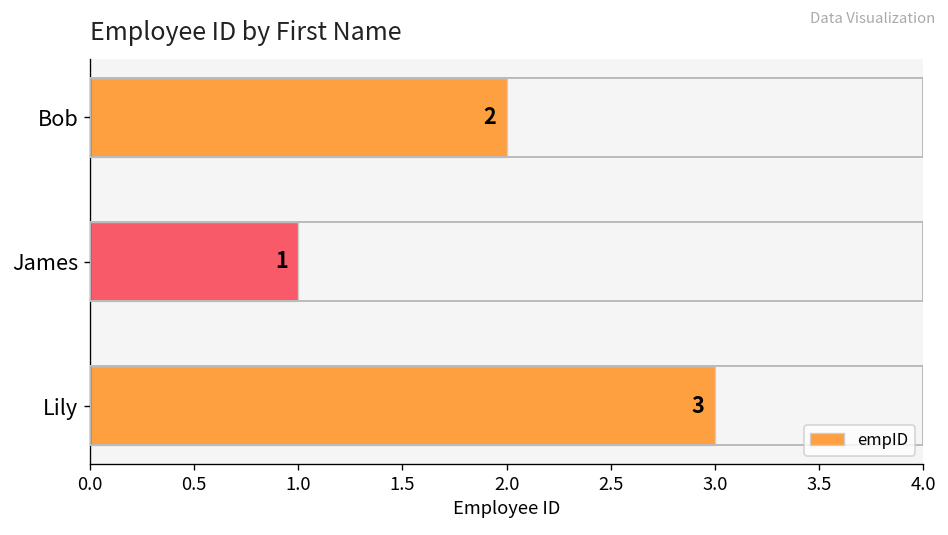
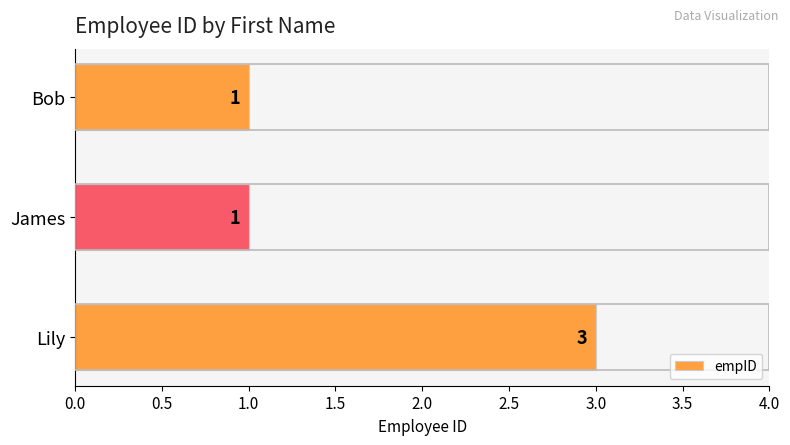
  {
-   "Bob": 2,
+   "Bob": 1,
    "James": 1,
    "Lily": 3
  }
